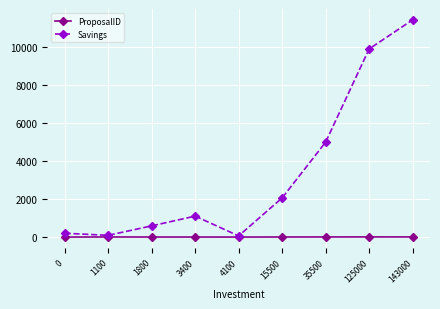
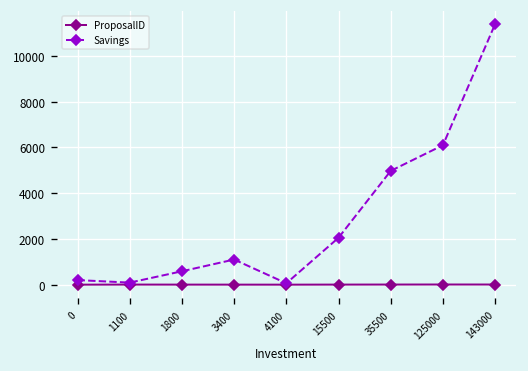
  {
    "ProposalID": {
      "0": 0,
      "1800": 0,
      "3400": 0,
      "15500": 0,
      "35500": 0,
      "125000": 0,
      "143000": 0
    },
    "Savings": {
      "0": 200,
      "1800": 600,
      "3400": 1100,
      "15500": 2100,
      "35500": 5000,
-     "125000": 9900,
+     "125000": 6100,
      "143000": 11400
    }
  }
